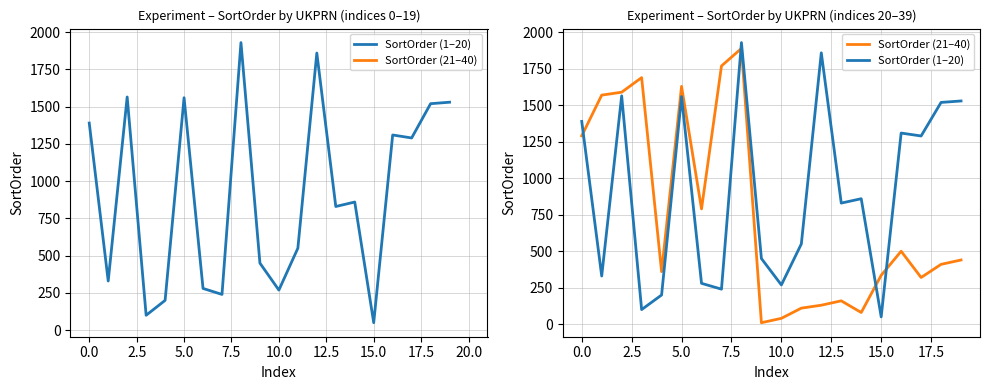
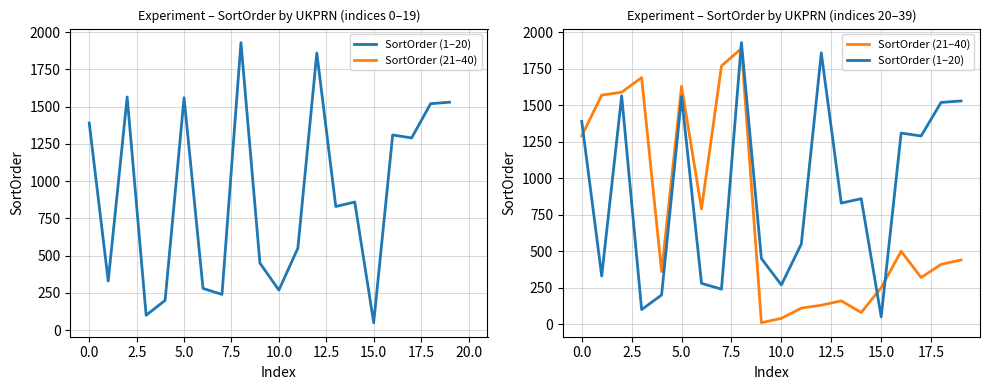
  {
    "Experiment – SortOrder by UKPRN (indices 0–19)": {
      "SortOrder (1–20)": {
        "0.0": 1390,
        "5.0": 1560,
        "10.0": 270,
        "15.0": 50
      },
      "SortOrder (21–40)": {
        "20.0": 1290
      }
    },
    "Experiment – SortOrder by UKPRN (indices 20–39)": {
      "SortOrder (21–40)": {
        "0.0": 1290,
        "5.0": 1630,
        "10.0": 40,
-       "15.0": 340
+       "15.0": 250
      },
      "SortOrder (1–20)": {
        "0.0": 1390,
        "5.0": 1560,
        "10.0": 270,
        "15.0": 50
      }
    }
  }
